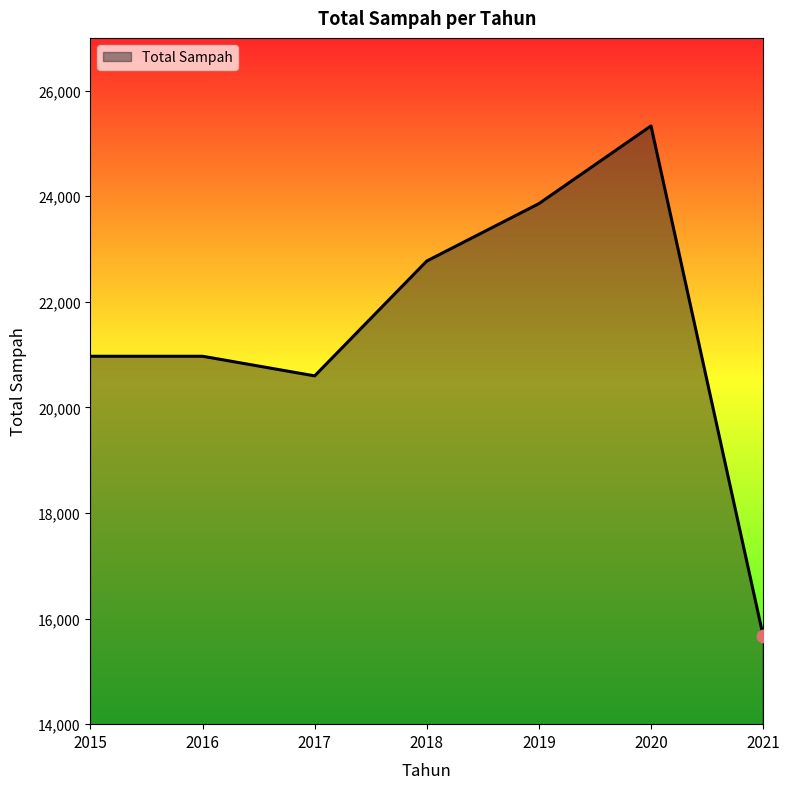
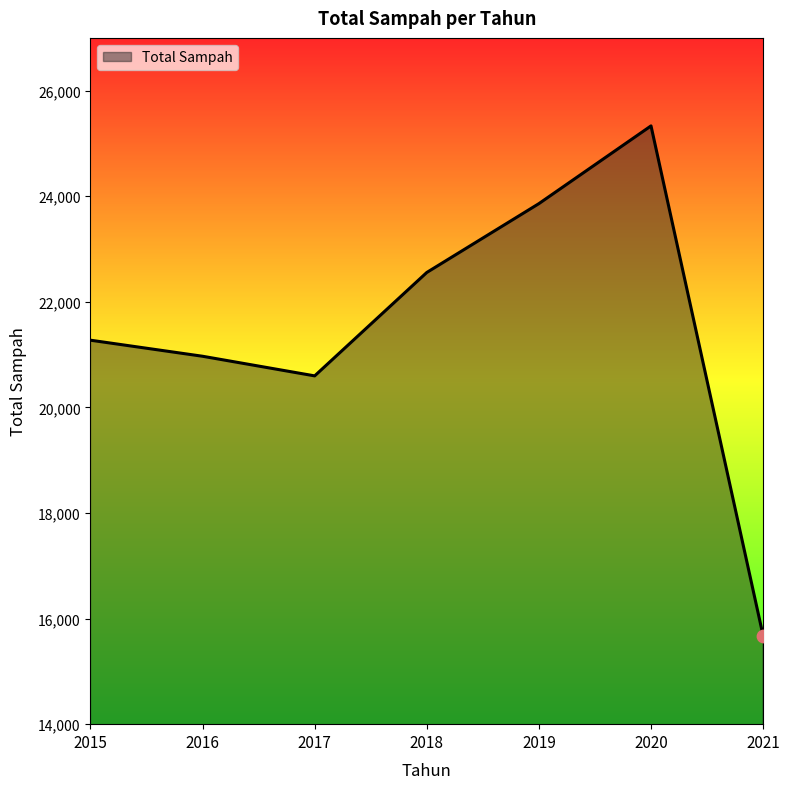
  {
    "Total Sampah": {
-     "2015": "21,000",
+     "2015": "21,300",
      "2016": "21,000",
      "2017": "20,600",
-     "2018": "22,800",
+     "2018": "22,600",
      "2019": "23,900",
      "2020": "25,300"
    }
  }
